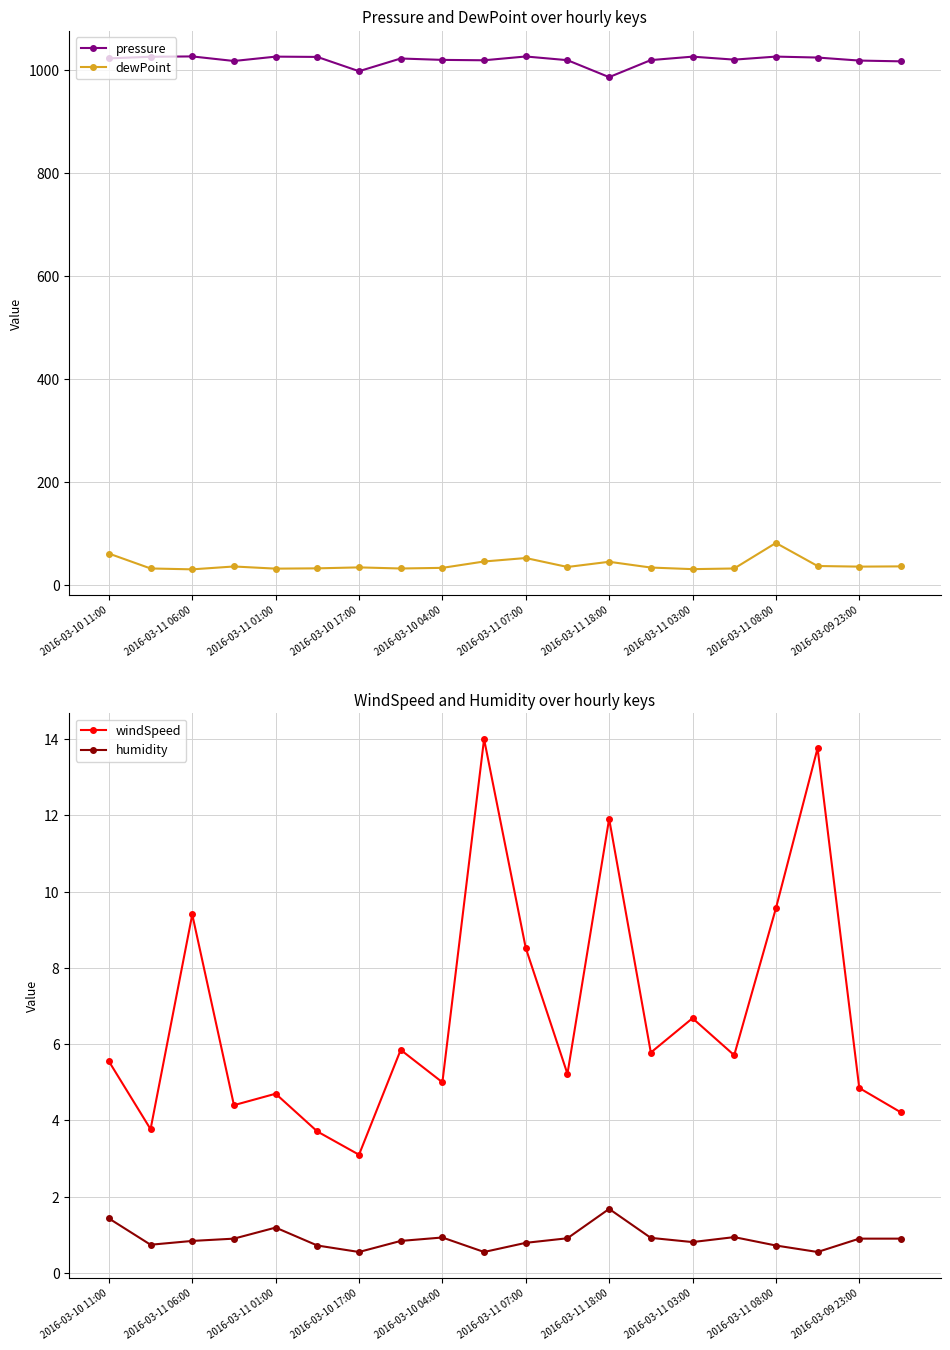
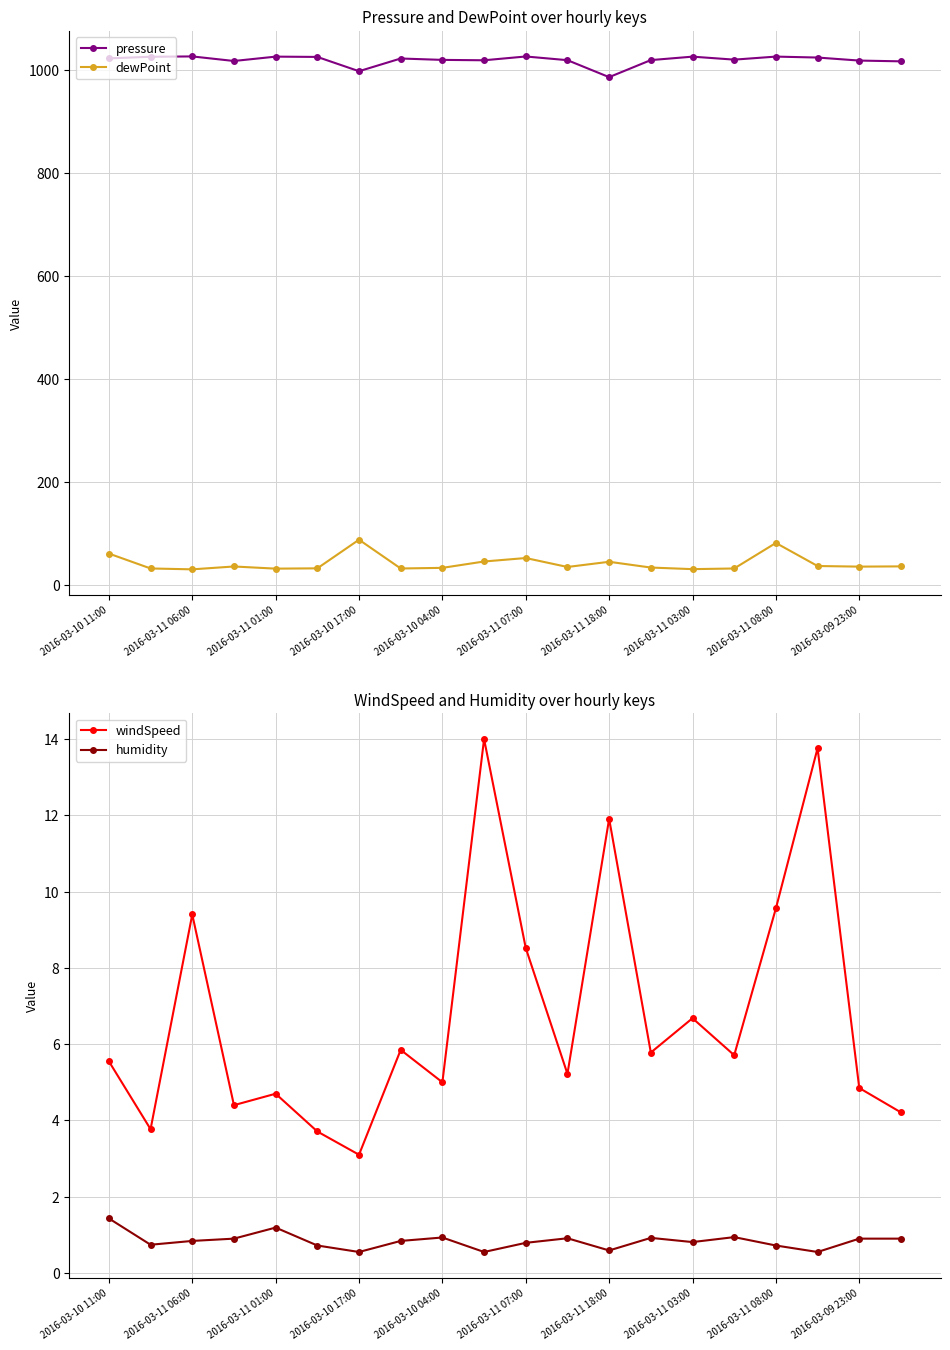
  {
    "Pressure and DewPoint over hourly keys": {
      "pressure": {
        "2016-03-11 06:00": 1030,
        "2016-03-11 01:00": 1030,
        "2016-03-10 17:00": 1000,
        "2016-03-10 04:00": 1020,
        "2016-03-11 07:00": 1030,
        "2016-03-11 18:00": 990,
        "2016-03-11 03:00": 1030,
        "2016-03-11 08:00": 1030,
        "2016-03-09 23:00": 1020
      },
      "dewPoint": {
        "2016-03-10 11:00": 60,
        "2016-03-11 06:00": 30,
        "2016-03-11 01:00": 30,
-       "2016-03-10 17:00": 30,
+       "2016-03-10 17:00": 90,
        "2016-03-10 04:00": 30,
        "2016-03-11 07:00": 50,
        "2016-03-11 18:00": 40,
        "2016-03-11 03:00": 30,
        "2016-03-11 08:00": 80,
        "2016-03-09 23:00": 40
      }
    },
    "WindSpeed and Humidity over hourly keys": {
      "windSpeed": {
        "2016-03-10 11:00": 5.6,
        "2016-03-11 06:00": 9.4,
        "2016-03-11 01:00": 4.7,
        "2016-03-10 17:00": 3.1,
        "2016-03-10 04:00": 5.0,
        "2016-03-11 07:00": 8.5,
        "2016-03-11 18:00": 11.9,
        "2016-03-11 03:00": 6.7,
        "2016-03-11 08:00": 9.6,
        "2016-03-09 23:00": 4.9
      },
      "humidity": {
        "2016-03-10 11:00": 1.4,
        "2016-03-11 06:00": 0.8,
        "2016-03-11 01:00": 1.2,
        "2016-03-10 17:00": 0.6,
        "2016-03-10 04:00": 0.9,
        "2016-03-11 07:00": 0.8,
-       "2016-03-11 18:00": 1.7,
+       "2016-03-11 18:00": 0.6,
        "2016-03-11 03:00": 0.8,
        "2016-03-11 08:00": 0.7,
        "2016-03-09 23:00": 0.9
      }
    }
  }
